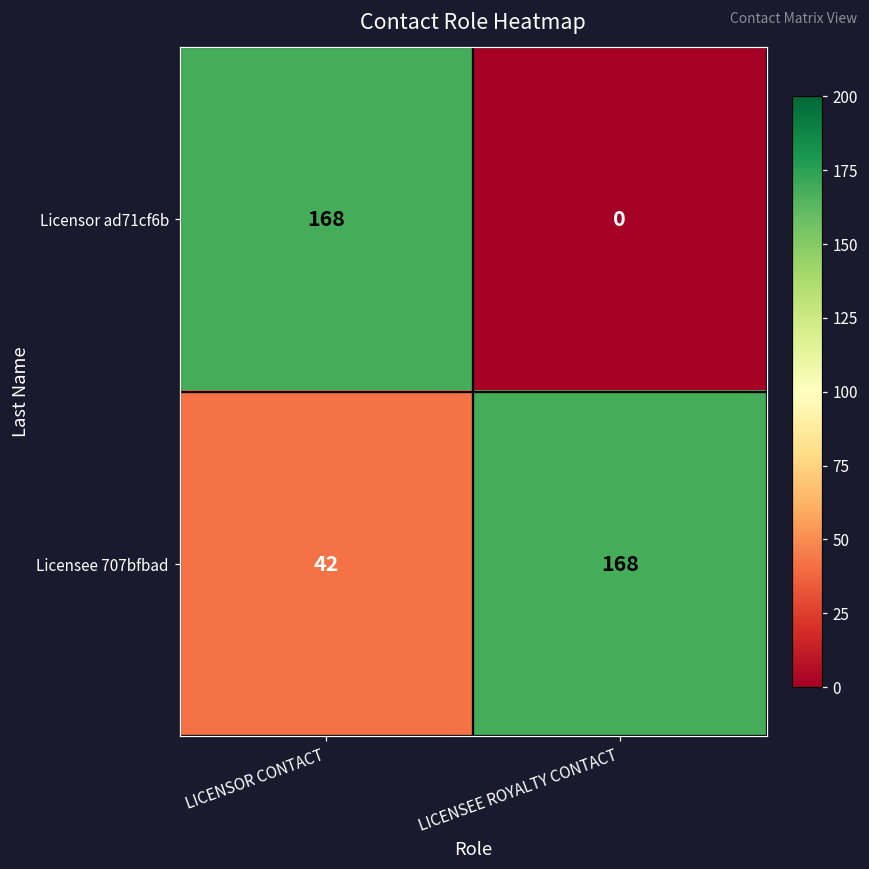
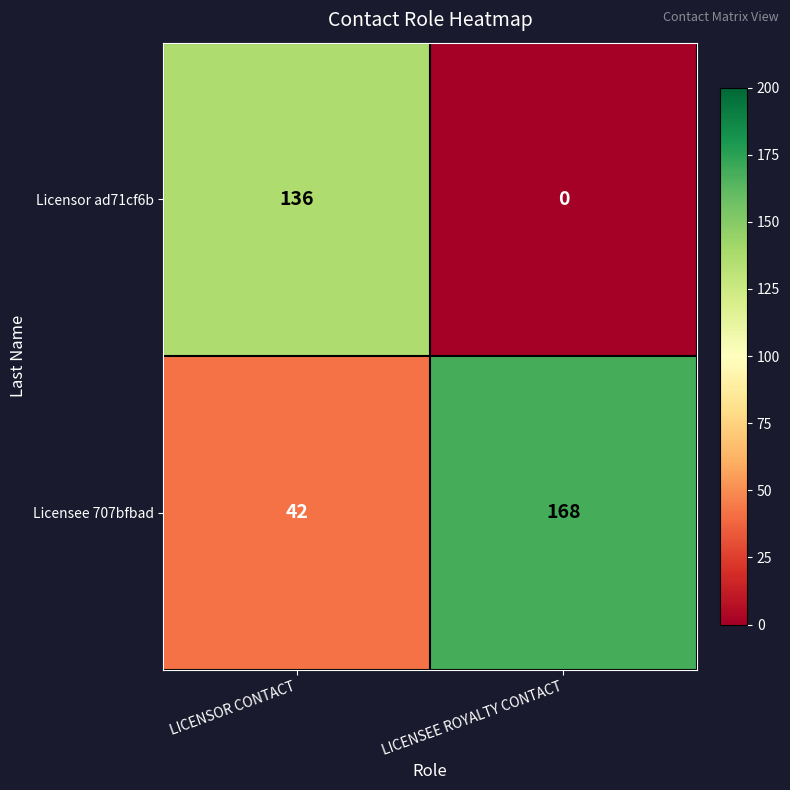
  {
    "Licensor ad71cf6b": {
-     "LICENSOR CONTACT": 168,
+     "LICENSOR CONTACT": 136,
      "LICENSEE ROYALTY CONTACT": 0
    },
    "Licensee 707bfbad": {
      "LICENSOR CONTACT": 42,
      "LICENSEE ROYALTY CONTACT": 168
    }
  }
